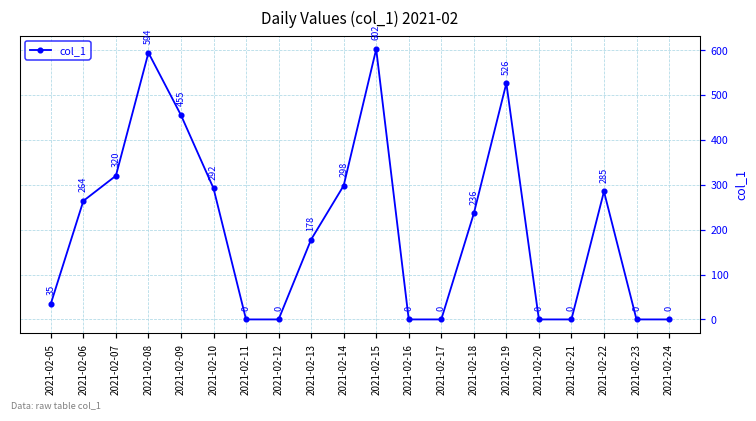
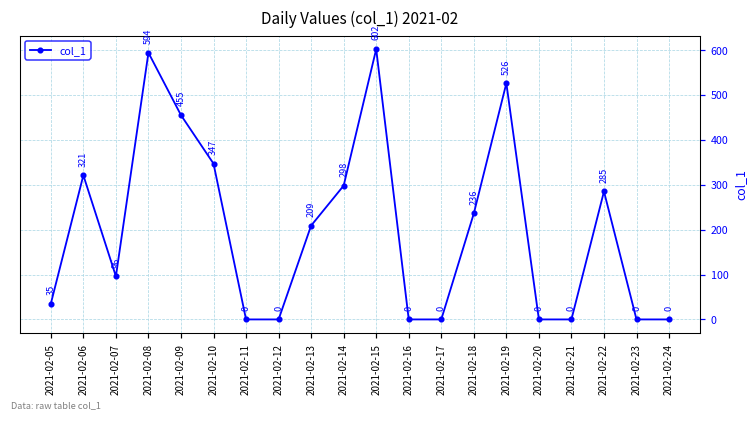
  {
    "2021-02-05": 35,
-   "2021-02-06": 264,
-   "2021-02-07": 320,
+   "2021-02-06": 321,
+   "2021-02-07": 96,
    "2021-02-08": 594,
    "2021-02-09": 455,
-   "2021-02-10": 292,
+   "2021-02-10": 347,
    "2021-02-11": 0,
    "2021-02-12": 0,
-   "2021-02-13": 178,
+   "2021-02-13": 209,
    "2021-02-14": 298,
    "2021-02-15": 602,
    "2021-02-16": 0,
    "2021-02-17": 0,
    "2021-02-18": 236,
    "2021-02-19": 526,
    "2021-02-20": 0,
    "2021-02-21": 0,
    "2021-02-22": 285,
    "2021-02-23": 0,
    "2021-02-24": 0
  }
